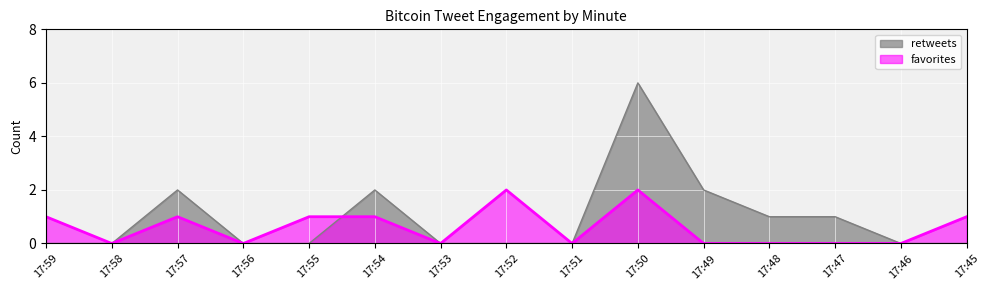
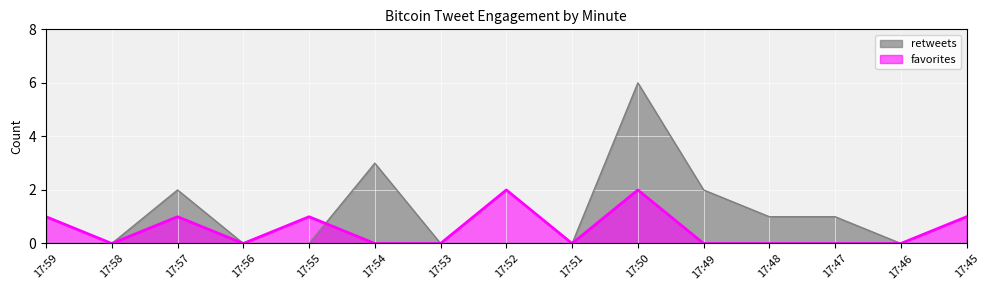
  {
    "retweets": {
      "17:59": 0,
      "17:57": 2,
      "17:55": 0,
-     "17:54": 2,
+     "17:54": 3,
      "17:52": 0,
      "17:50": 6,
      "17:49": 2,
      "17:48": 1,
      "17:47": 1,
      "17:45": 0
    },
    "favorites": {
      "17:59": 1,
      "17:57": 1,
      "17:55": 1,
-     "17:54": 1,
+     "17:54": 0,
      "17:52": 2,
      "17:50": 2,
      "17:49": 0,
      "17:48": 0,
      "17:47": 0,
      "17:45": 1
    }
  }
